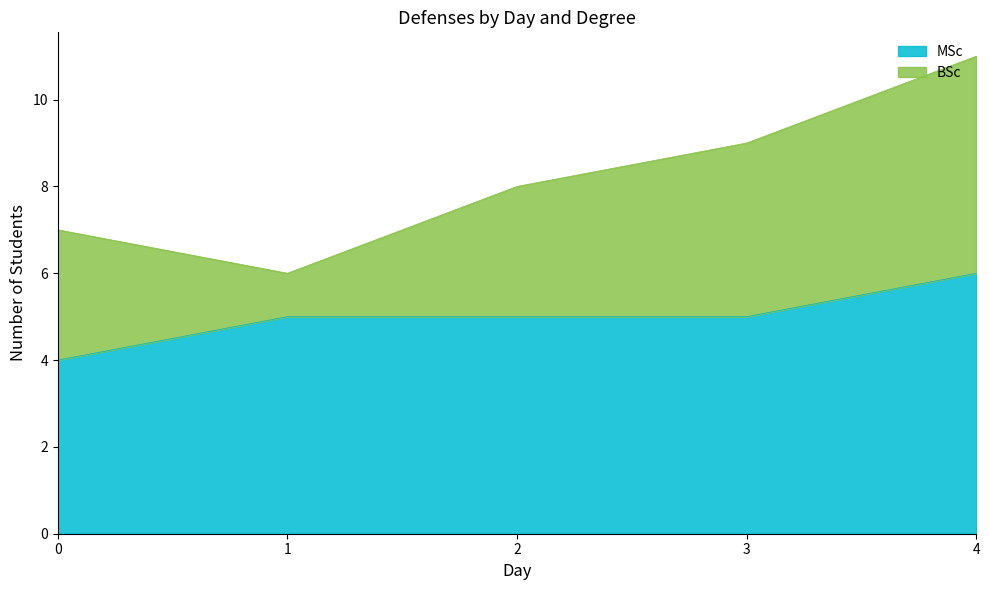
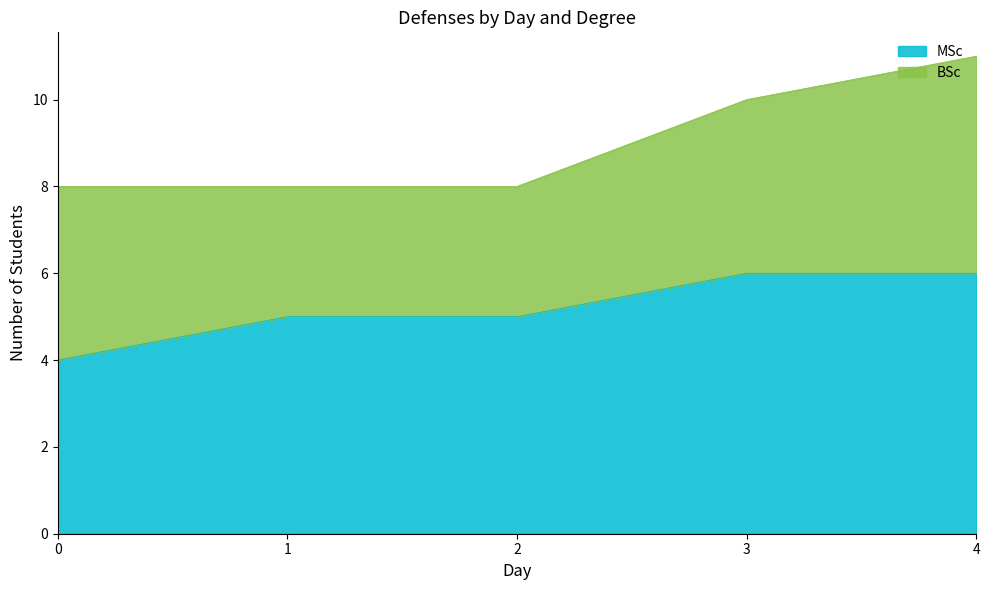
  {
    "MSc": {
      "0": 4,
      "1": 5,
      "2": 5,
-     "3": 5,
+     "3": 6,
      "4": 6
    },
    "BSc": {
-     "0": 3,
-     "1": 1,
+     "0": 4,
+     "1": 3,
      "2": 3,
      "3": 4,
      "4": 5
    }
  }
